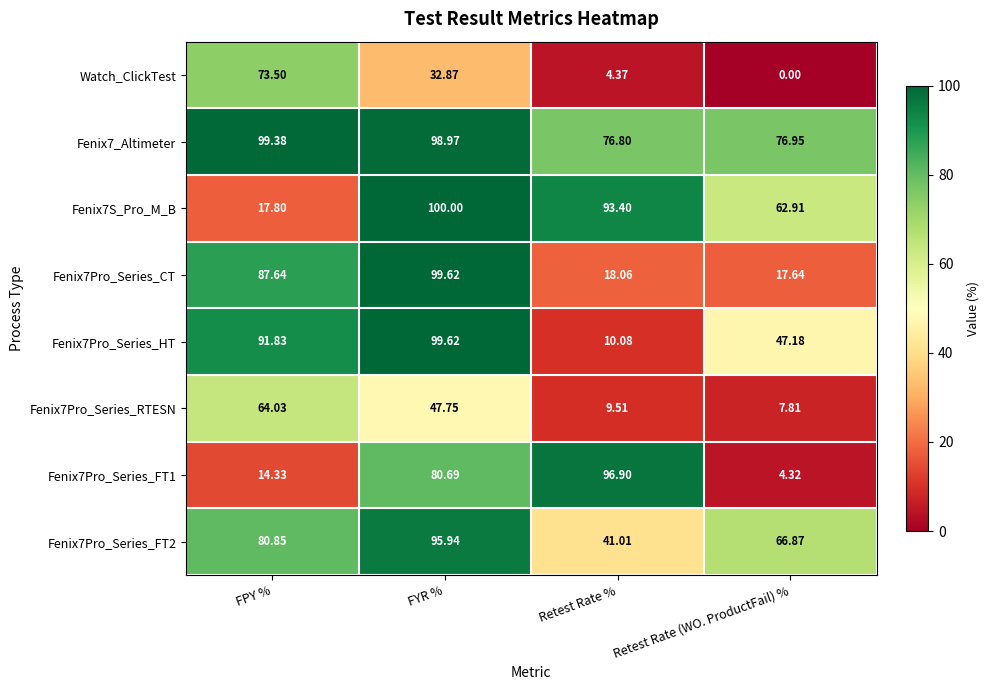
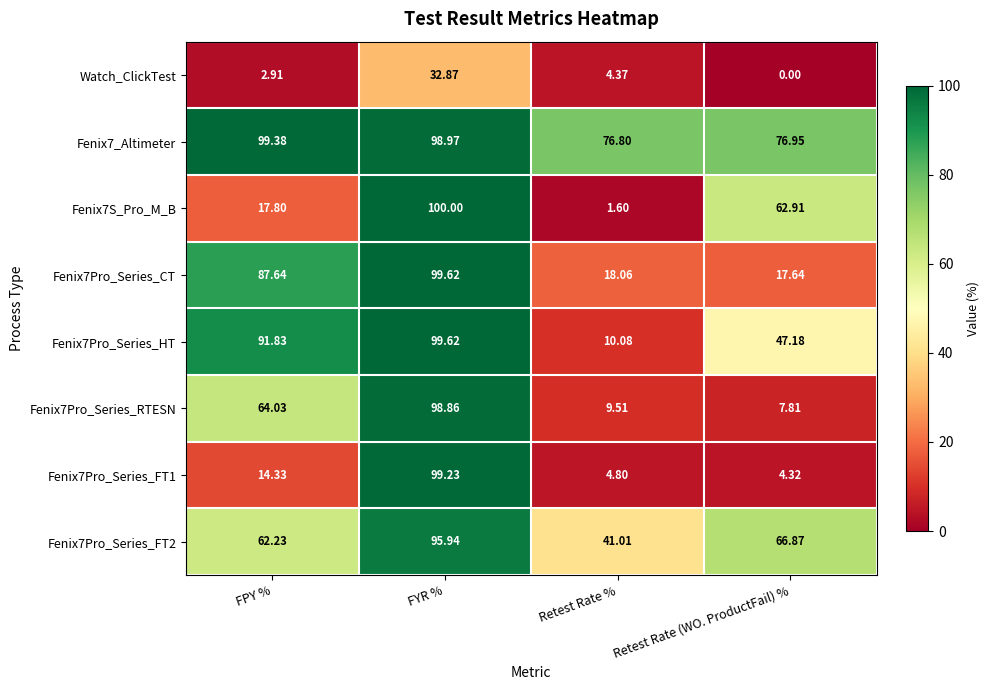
  {
    "Watch_ClickTest": {
-     "FPY %": 73.50,
+     "FPY %": 2.91,
      "FYR %": 32.87,
      "Retest Rate %": 4.37,
      "Retest Rate (WO. ProductFail) %": 0.00
    },
    "Fenix7_Altimeter": {
      "FPY %": 99.38,
      "FYR %": 98.97,
      "Retest Rate %": 76.80,
      "Retest Rate (WO. ProductFail) %": 76.95
    },
    "Fenix7S_Pro_M_B": {
      "FPY %": 17.80,
      "FYR %": 100.00,
-     "Retest Rate %": 93.40,
+     "Retest Rate %": 1.60,
      "Retest Rate (WO. ProductFail) %": 62.91
    },
    "Fenix7Pro_Series_CT": {
      "FPY %": 87.64,
      "FYR %": 99.62,
      "Retest Rate %": 18.06,
      "Retest Rate (WO. ProductFail) %": 17.64
    },
    "Fenix7Pro_Series_HT": {
      "FPY %": 91.83,
      "FYR %": 99.62,
      "Retest Rate %": 10.08,
      "Retest Rate (WO. ProductFail) %": 47.18
    },
    "Fenix7Pro_Series_RTESN": {
      "FPY %": 64.03,
-     "FYR %": 47.75,
+     "FYR %": 98.86,
      "Retest Rate %": 9.51,
      "Retest Rate (WO. ProductFail) %": 7.81
    },
    "Fenix7Pro_Series_FT1": {
      "FPY %": 14.33,
-     "FYR %": 80.69,
-     "Retest Rate %": 96.90,
+     "FYR %": 99.23,
+     "Retest Rate %": 4.80,
      "Retest Rate (WO. ProductFail) %": 4.32
    },
    "Fenix7Pro_Series_FT2": {
-     "FPY %": 80.85,
+     "FPY %": 62.23,
      "FYR %": 95.94,
      "Retest Rate %": 41.01,
      "Retest Rate (WO. ProductFail) %": 66.87
    }
  }
